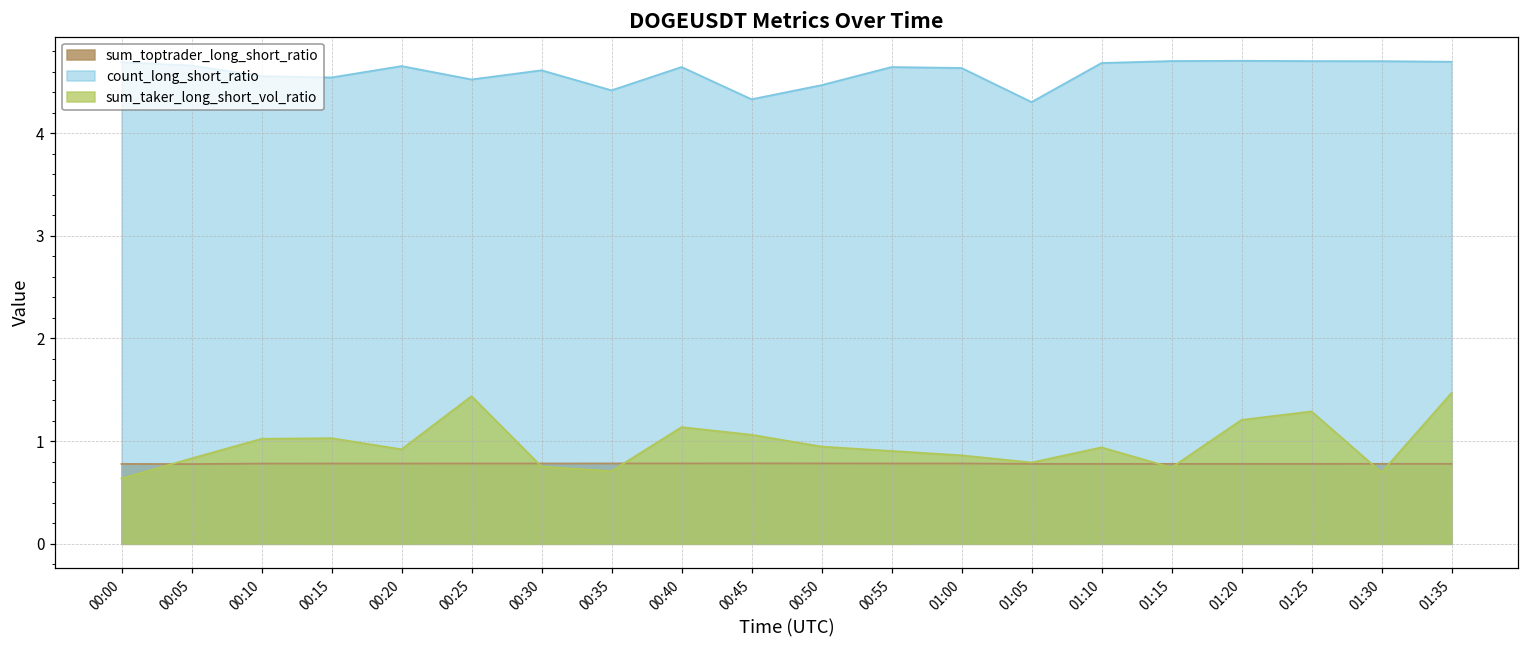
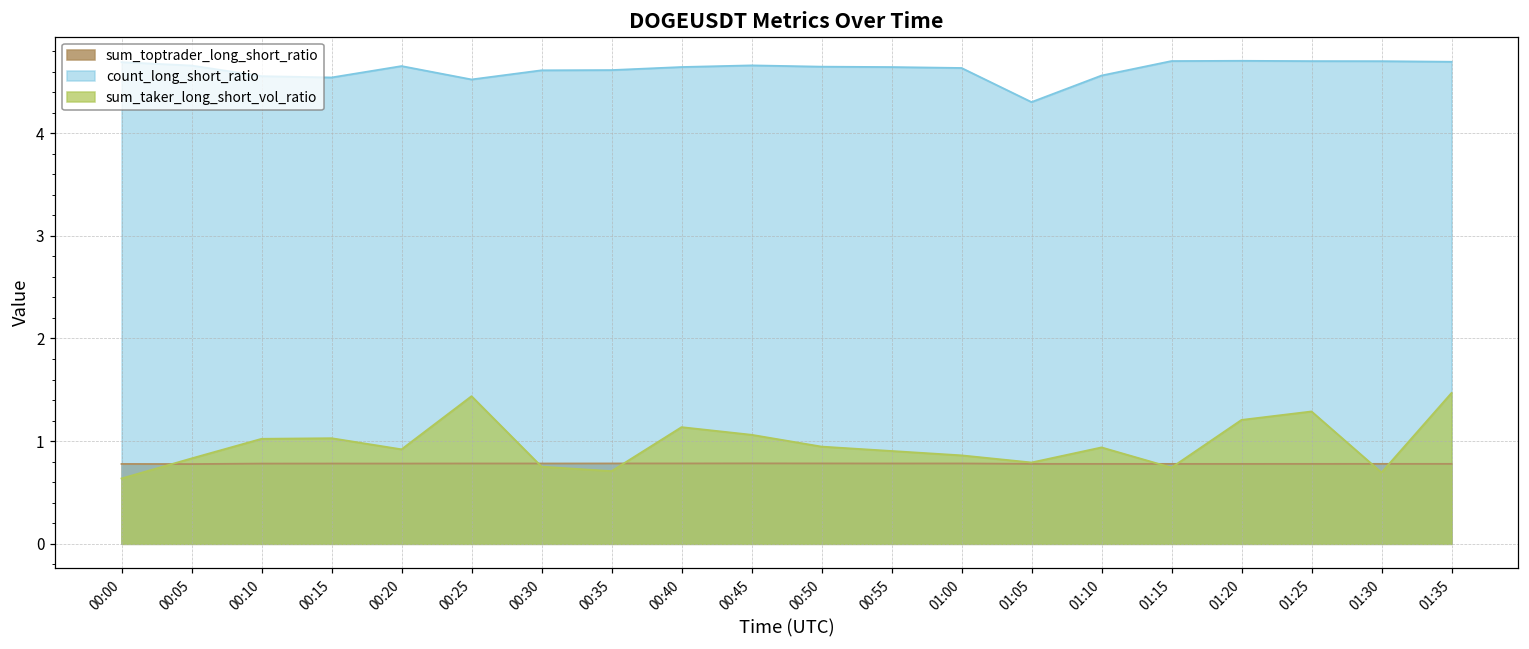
  {
    "count_long_short_ratio": {
      "00:15": 4.5,
      "00:20": 4.7,
      "00:25": 4.5,
      "00:30": 4.6,
-     "00:35": 4.4,
+     "00:35": 4.6,
      "00:40": 4.6,
-     "00:45": 4.3,
-     "00:50": 4.5,
+     "00:45": 4.7,
+     "00:50": 4.6,
      "00:55": 4.6,
      "01:00": 4.6,
      "01:05": 4.3,
-     "01:10": 4.7,
+     "01:10": 4.6,
      "01:15": 4.7,
      "01:20": 4.7,
      "01:25": 4.7,
      "01:30": 4.7,
      "01:35": 4.7
    }
  }
